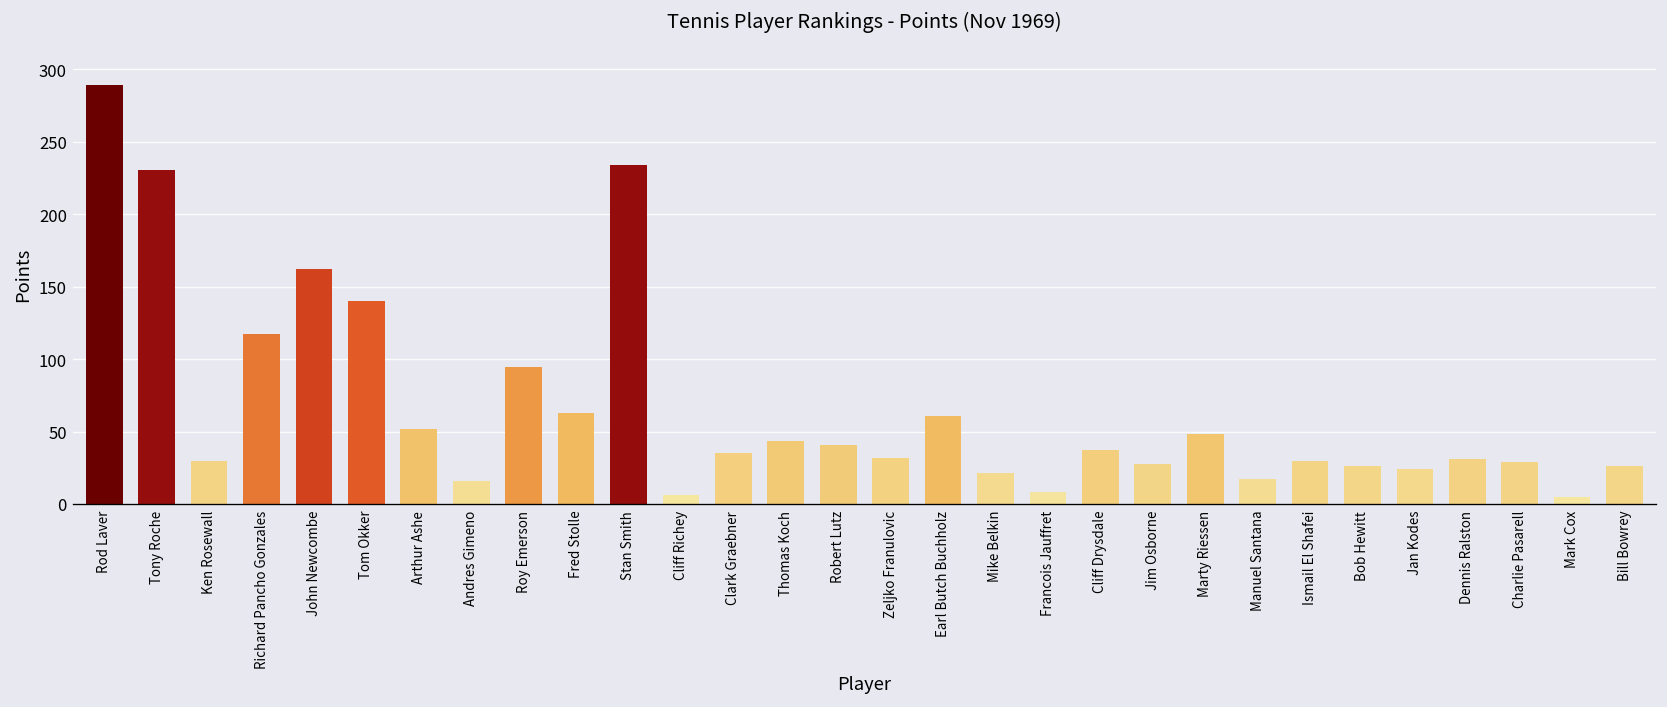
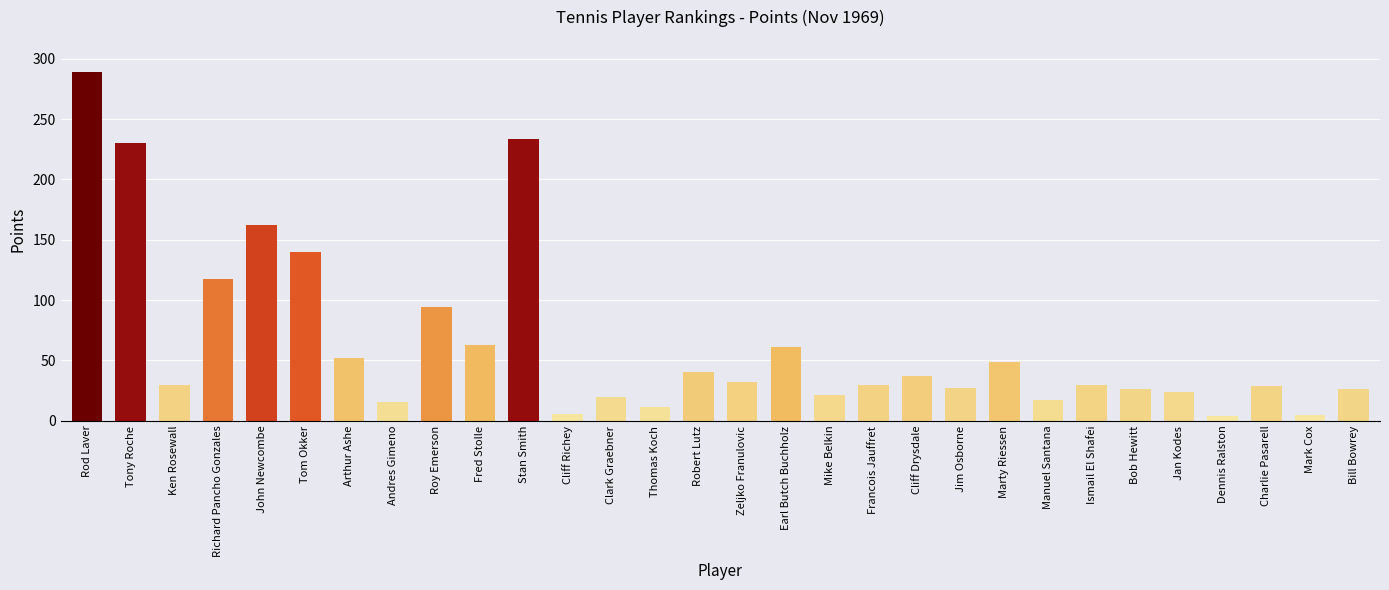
  {
    "Rod Laver": 289,
    "Tony Roche": 231,
    "Ken Rosewall": 30,
    "Richard Pancho Gonzales": 118,
    "John Newcombe": 162,
    "Tom Okker": 140,
    "Arthur Ashe": 52,
    "Andres Gimeno": 16,
    "Roy Emerson": 95,
    "Fred Stolle": 63,
    "Stan Smith": 234,
    "Cliff Richey": 6,
-   "Clark Graebner": 35,
-   "Thomas Koch": 44,
+   "Clark Graebner": 20,
+   "Thomas Koch": 12,
    "Robert Lutz": 41,
    "Zeljko Franulovic": 32,
    "Earl Butch Buchholz": 61,
    "Mike Belkin": 22,
-   "Francois Jauffret": 8,
+   "Francois Jauffret": 30,
    "Cliff Drysdale": 37,
    "Jim Osborne": 28,
    "Marty Riessen": 49,
    "Manuel Santana": 18,
    "Ismail El Shafei": 30,
    "Bob Hewitt": 27,
    "Jan Kodes": 24,
-   "Dennis Ralston": 31,
+   "Dennis Ralston": 4,
    "Charlie Pasarell": 29,
    "Mark Cox": 5,
    "Bill Bowrey": 27
  }
